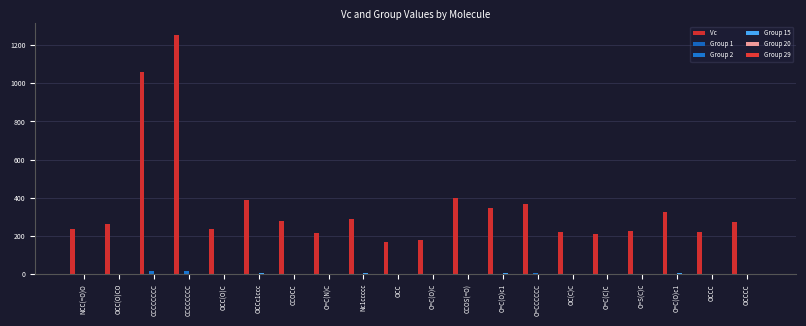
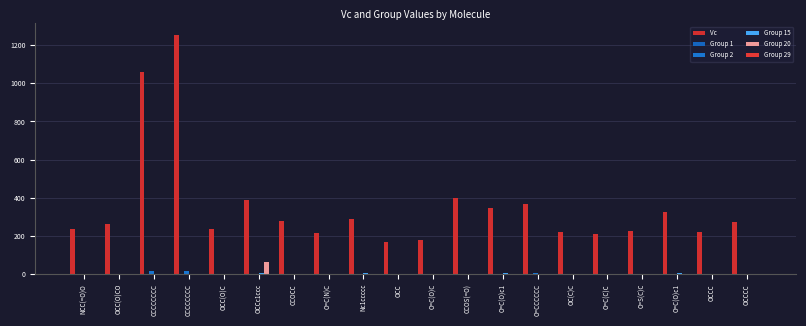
  {
    "Group 15": {
      "NCC(=O)O": 0,
      "OCC(O)CO": 0,
      "OCC(O)C": 0,
      "CCOCC": 0,
      "O=C(N)C": 0,
      "OCC": 0,
      "O=C(O)C": 0,
      "CCOS(=O)": 0,
      "O=CCCCCC": 0,
      "OC(C)C": 0,
      "O=C(C)C": 0,
      "O=S(C)C": 0,
      "OCCC": 0,
      "OCCCC": 0
    },
    "Group 20": {
      "NCC(=O)O": 0,
      "OCC(O)CO": 0,
      "OCC(O)C": 0,
-     "OCCc1ccc": 0,
+     "OCCc1ccc": 60,
      "CCOCC": 0,
      "O=C(N)C": 0,
      "Nc1ccccc": 0,
      "OCC": 0,
      "O=C(O)C": 0,
      "CCOS(=O)": 0,
      "O=CCCCCC": 0,
      "OC(C)C": 0,
      "O=C(C)C": 0,
      "O=S(C)C": 0,
      "OCCC": 0,
      "OCCCC": 0
    }
  }
